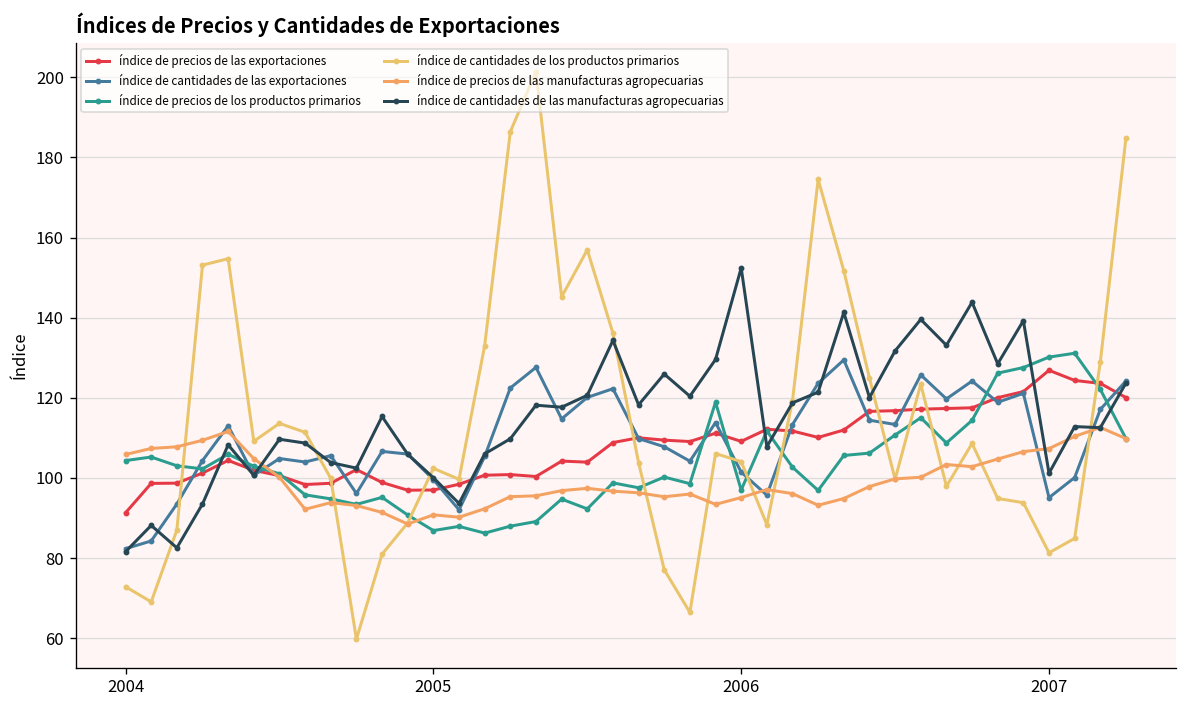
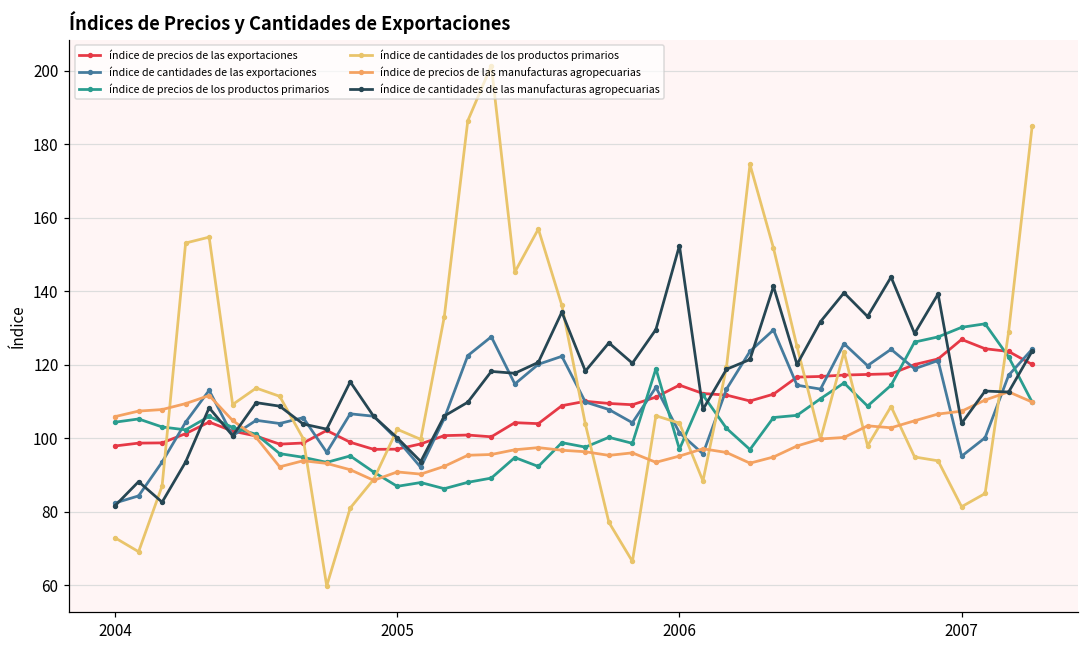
  {
    "índice de precios de las exportaciones": {
-     "2004": 91,
+     "2004": 98,
      "2005": 97,
-     "2006": 109,
+     "2006": 114,
      "2007": 127
    },
    "índice de cantidades de las manufacturas agropecuarias": {
      "2006": 152,
-     "2007": 101
+     "2007": 104
    }
  }
